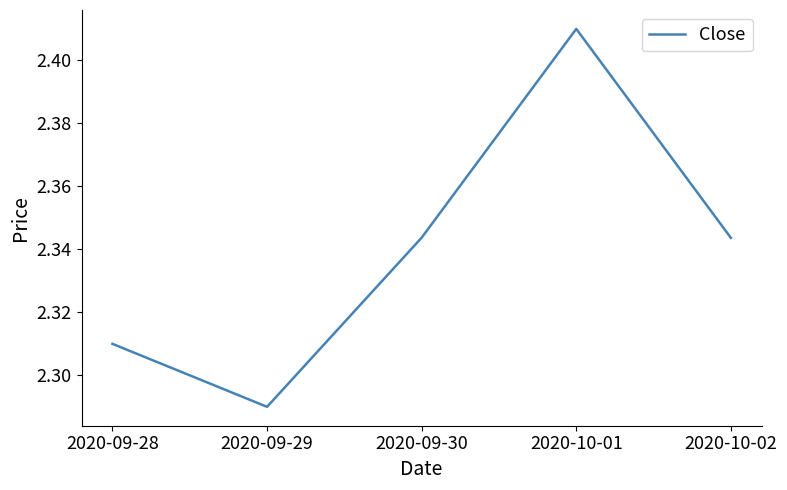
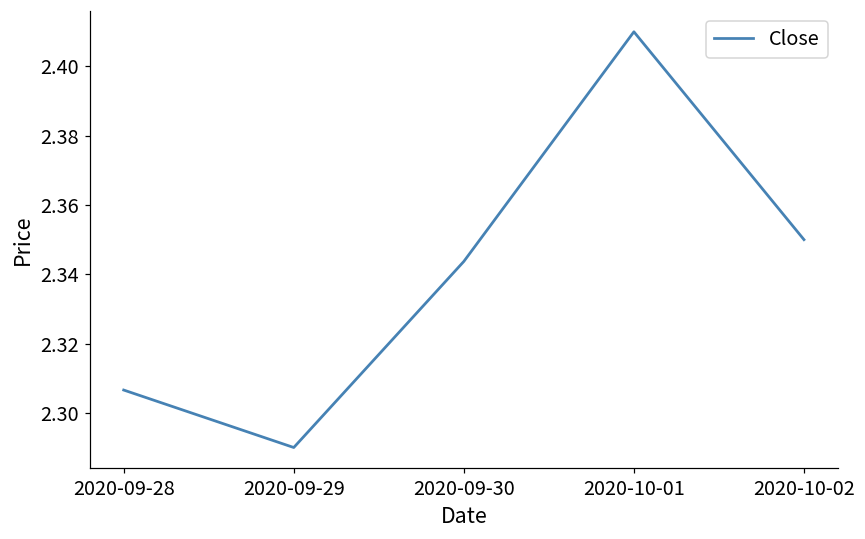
  {
-   "2020-09-28": 2.310,
+   "2020-09-28": 2.307,
    "2020-09-29": 2.290,
    "2020-09-30": 2.344,
    "2020-10-01": 2.410,
-   "2020-10-02": 2.344
+   "2020-10-02": 2.350
  }
